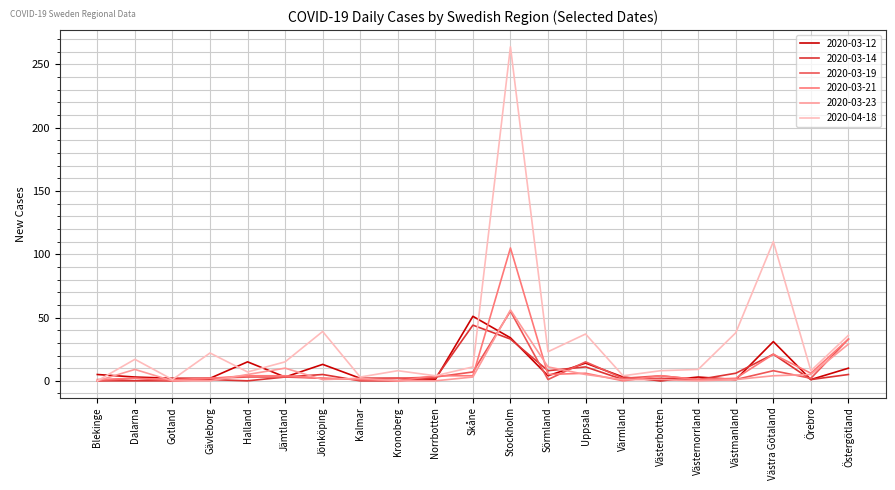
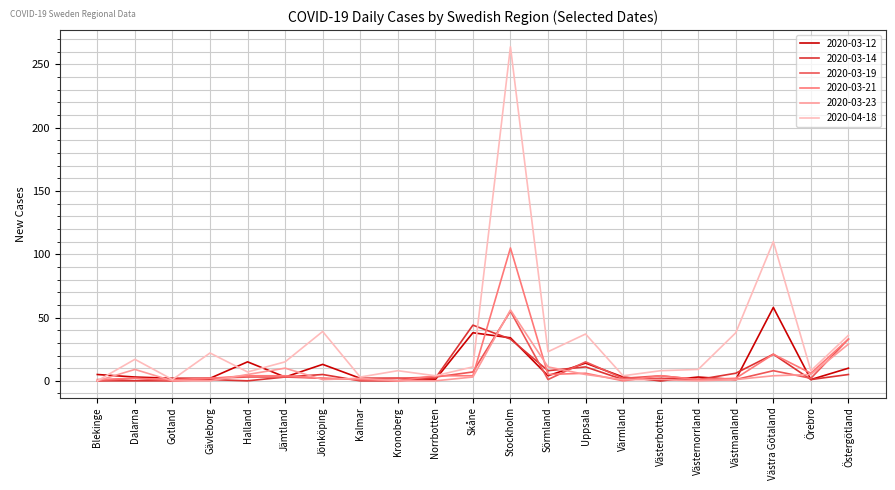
  {
    "2020-03-12": {
      "Blekinge": 5,
      "Halland": 15,
      "Jönköping": 13,
-     "Skåne": 51,
+     "Skåne": 38,
      "Västernorrland": 3,
-     "Västra Götaland": 31,
+     "Västra Götaland": 58,
      "Östergötland": 10
    }
  }
